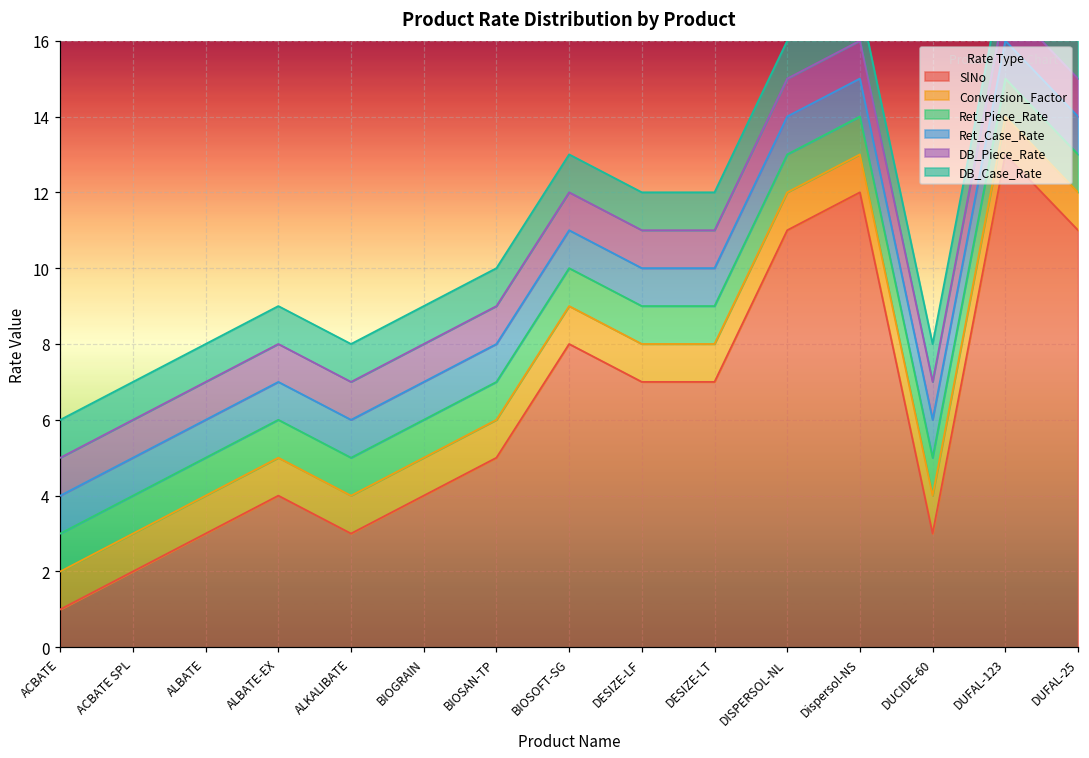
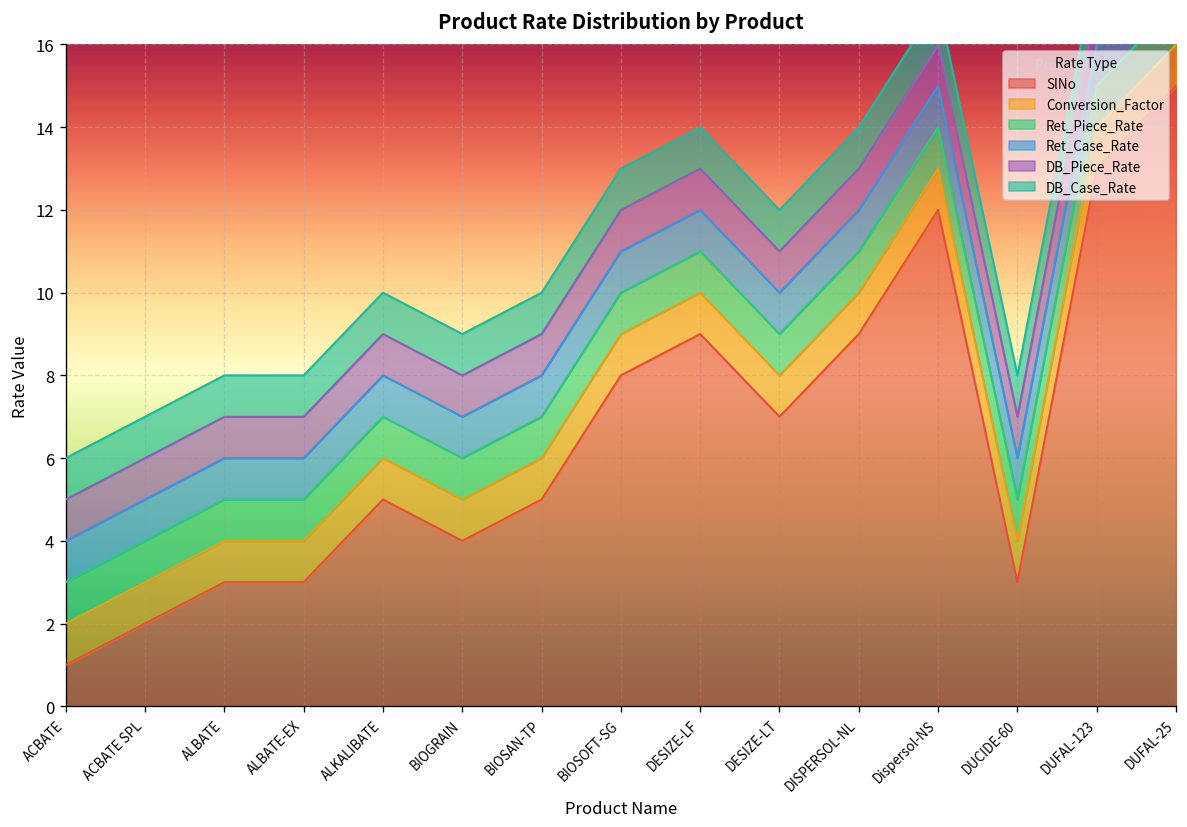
  {
    "SlNo": {
      "ACBATE": 1,
      "ACBATE SPL": 2,
      "ALBATE": 3,
-     "ALBATE-EX": 4,
-     "ALKALIBATE": 3,
+     "ALBATE-EX": 3,
+     "ALKALIBATE": 5,
      "BIOGRAIN": 4,
      "BIOSAN-TP": 5,
      "BIOSOFT-SG": 8,
-     "DESIZE-LF": 7,
+     "DESIZE-LF": 9,
      "DESIZE-LT": 7,
-     "DISPERSOL-NL": 11,
+     "DISPERSOL-NL": 9,
      "Dispersol-NS": 12,
      "DUCIDE-60": 3,
-     "DUFAL-25": 11
+     "DUFAL-25": 15
    },
    "Conversion_Factor": {
      "ACBATE": 1,
      "ACBATE SPL": 1,
      "ALBATE": 1,
      "ALBATE-EX": 1,
      "ALKALIBATE": 1,
      "BIOGRAIN": 1,
      "BIOSAN-TP": 1,
      "BIOSOFT-SG": 1,
      "DESIZE-LF": 1,
      "DESIZE-LT": 1,
      "DISPERSOL-NL": 1,
      "Dispersol-NS": 1,
      "DUCIDE-60": 1,
      "DUFAL-25": 1
    },
    "Ret_Case_Rate": {
      "ACBATE": 1,
      "ACBATE SPL": 1,
      "ALBATE": 1,
      "ALBATE-EX": 1,
      "ALKALIBATE": 1,
      "BIOGRAIN": 1,
      "BIOSAN-TP": 1,
      "BIOSOFT-SG": 1,
      "DESIZE-LF": 1,
      "DESIZE-LT": 1,
      "DISPERSOL-NL": 1,
      "Dispersol-NS": 1,
      "DUCIDE-60": 1,
      "DUFAL-123": 1
    },
    "DB_Piece_Rate": {
      "ACBATE": 1,
      "ACBATE SPL": 1,
      "ALBATE": 1,
      "ALBATE-EX": 1,
      "ALKALIBATE": 1,
      "BIOGRAIN": 1,
      "BIOSAN-TP": 1,
      "BIOSOFT-SG": 1,
      "DESIZE-LF": 1,
      "DESIZE-LT": 1,
      "DISPERSOL-NL": 1,
      "Dispersol-NS": 1,
      "DUCIDE-60": 1
    }
  }
